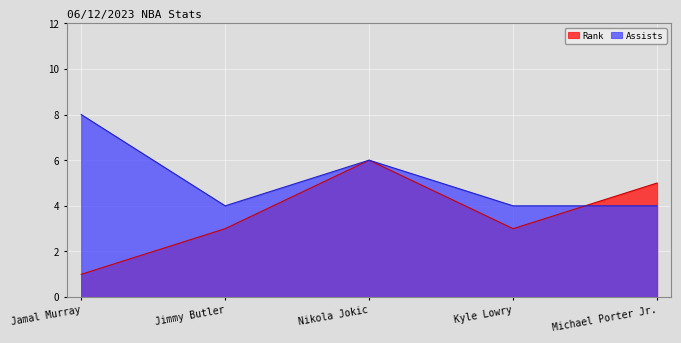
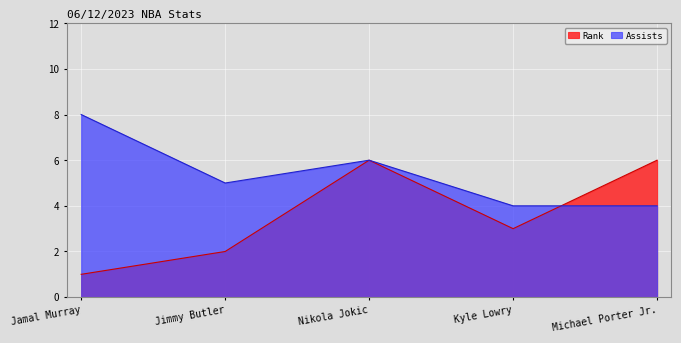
  {
    "Rank": {
      "Jamal Murray": 1,
-     "Jimmy Butler": 3,
+     "Jimmy Butler": 2,
      "Kyle Lowry": 3,
-     "Michael Porter Jr.": 5
+     "Michael Porter Jr.": 6
    },
    "Assists": {
      "Jamal Murray": 8,
-     "Jimmy Butler": 4,
+     "Jimmy Butler": 5,
      "Kyle Lowry": 4,
      "Michael Porter Jr.": 4
    }
  }
